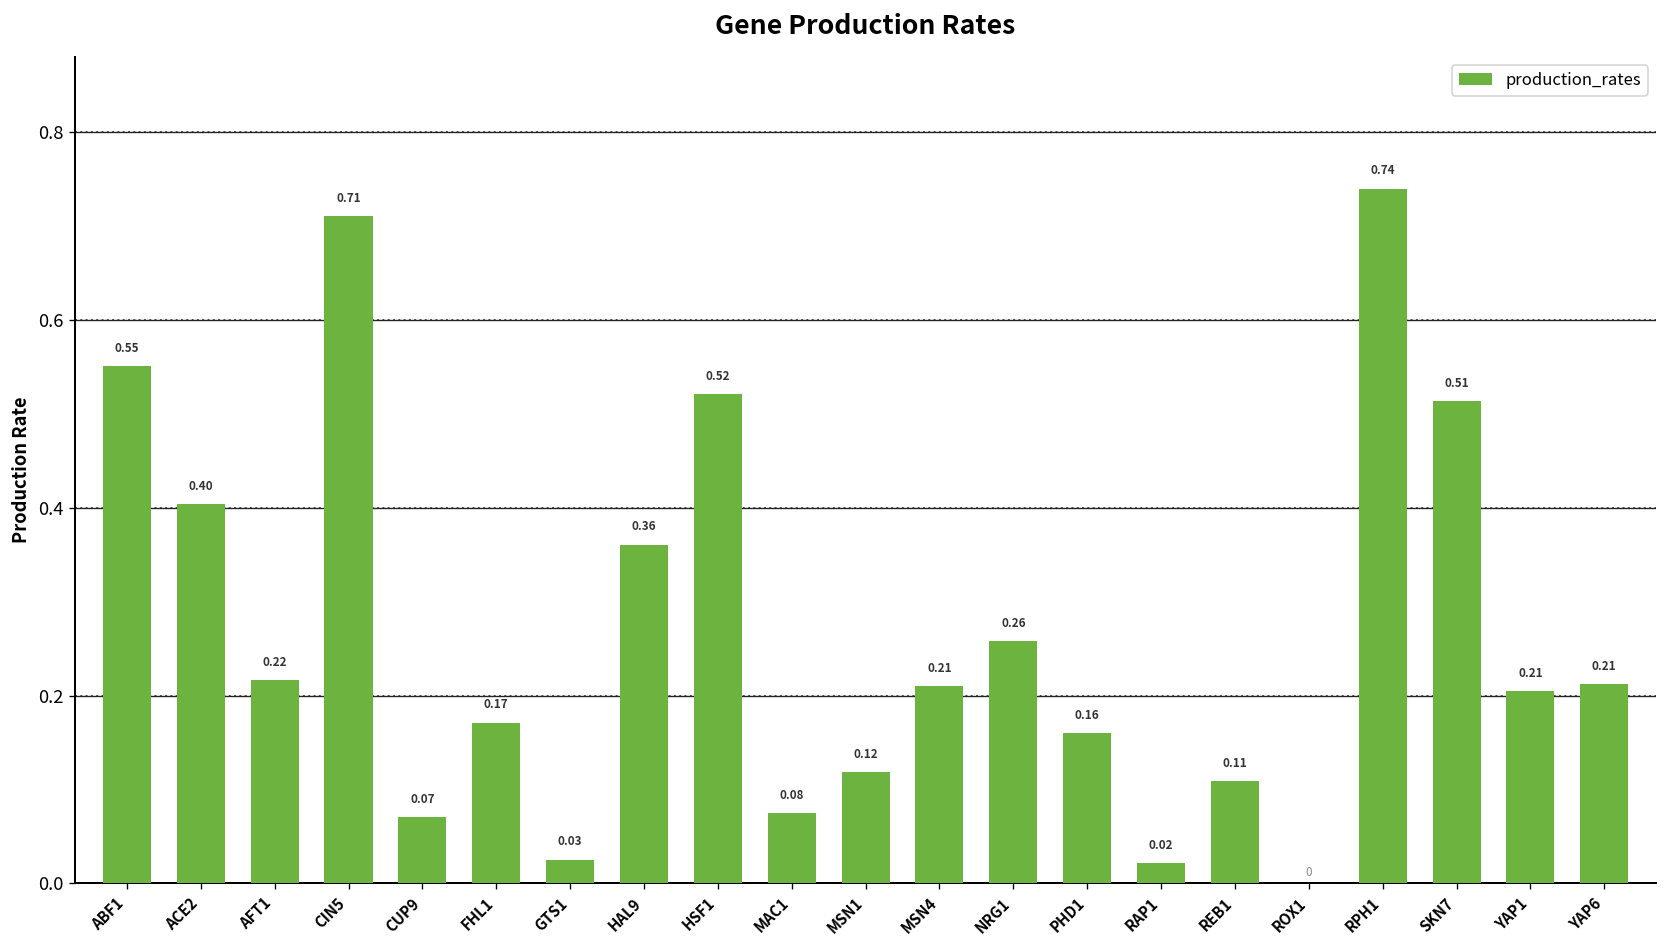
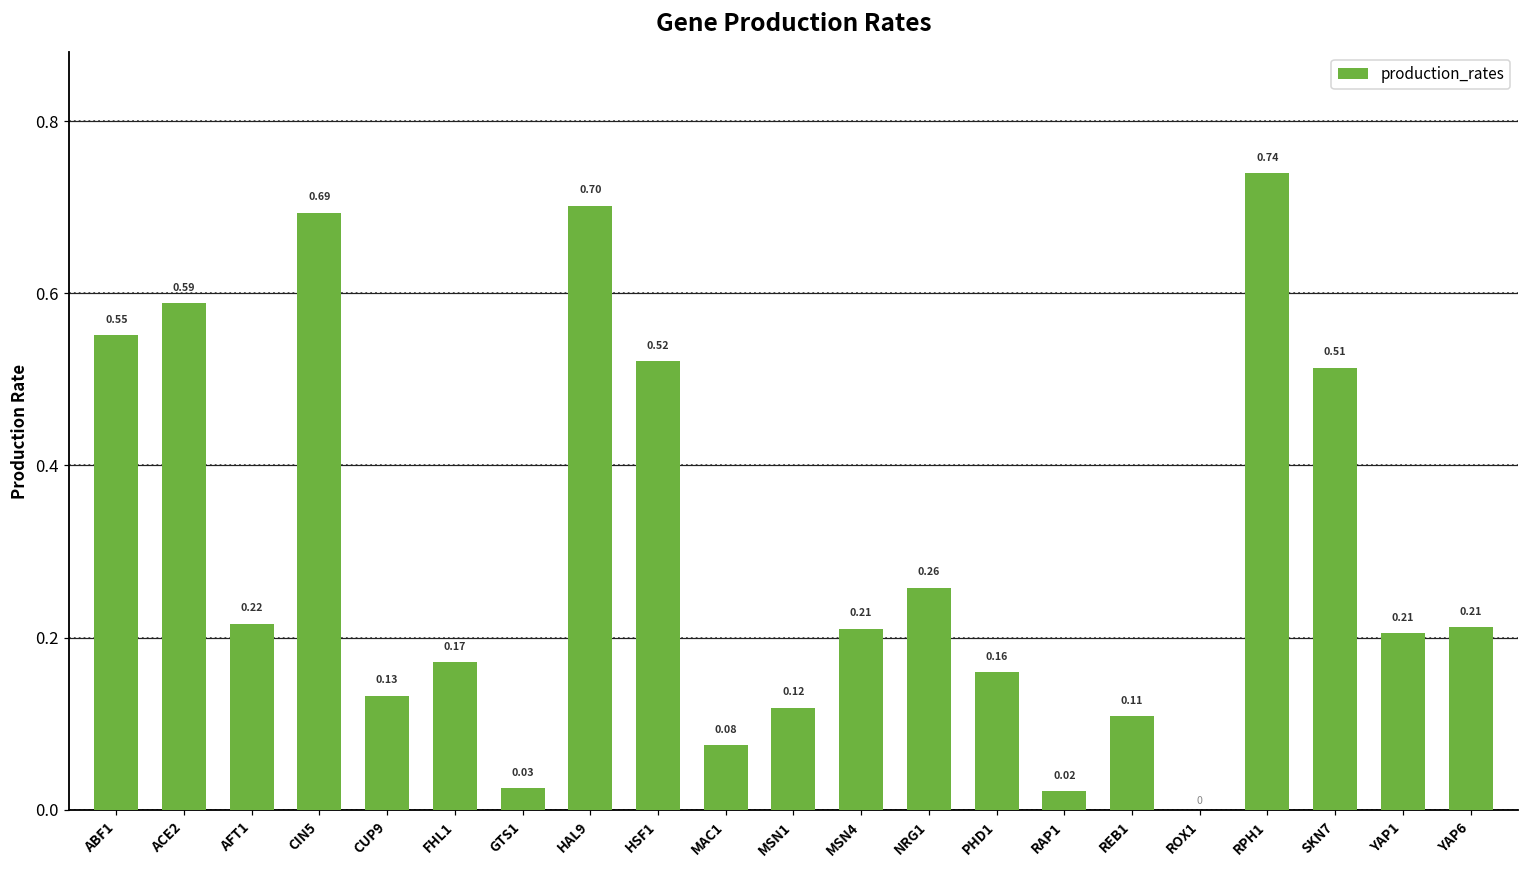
  {
    "ABF1": 0.55,
-   "ACE2": 0.40,
+   "ACE2": 0.59,
    "AFT1": 0.22,
-   "CIN5": 0.71,
-   "CUP9": 0.07,
+   "CIN5": 0.69,
+   "CUP9": 0.13,
    "FHL1": 0.17,
    "GTS1": 0.03,
-   "HAL9": 0.36,
+   "HAL9": 0.70,
    "HSF1": 0.52,
    "MAC1": 0.08,
    "MSN1": 0.12,
    "MSN4": 0.21,
    "NRG1": 0.26,
    "PHD1": 0.16,
    "RAP1": 0.02,
    "REB1": 0.11,
    "ROX1": 0,
    "RPH1": 0.74,
    "SKN7": 0.51,
    "YAP1": 0.21,
    "YAP6": 0.21
  }
